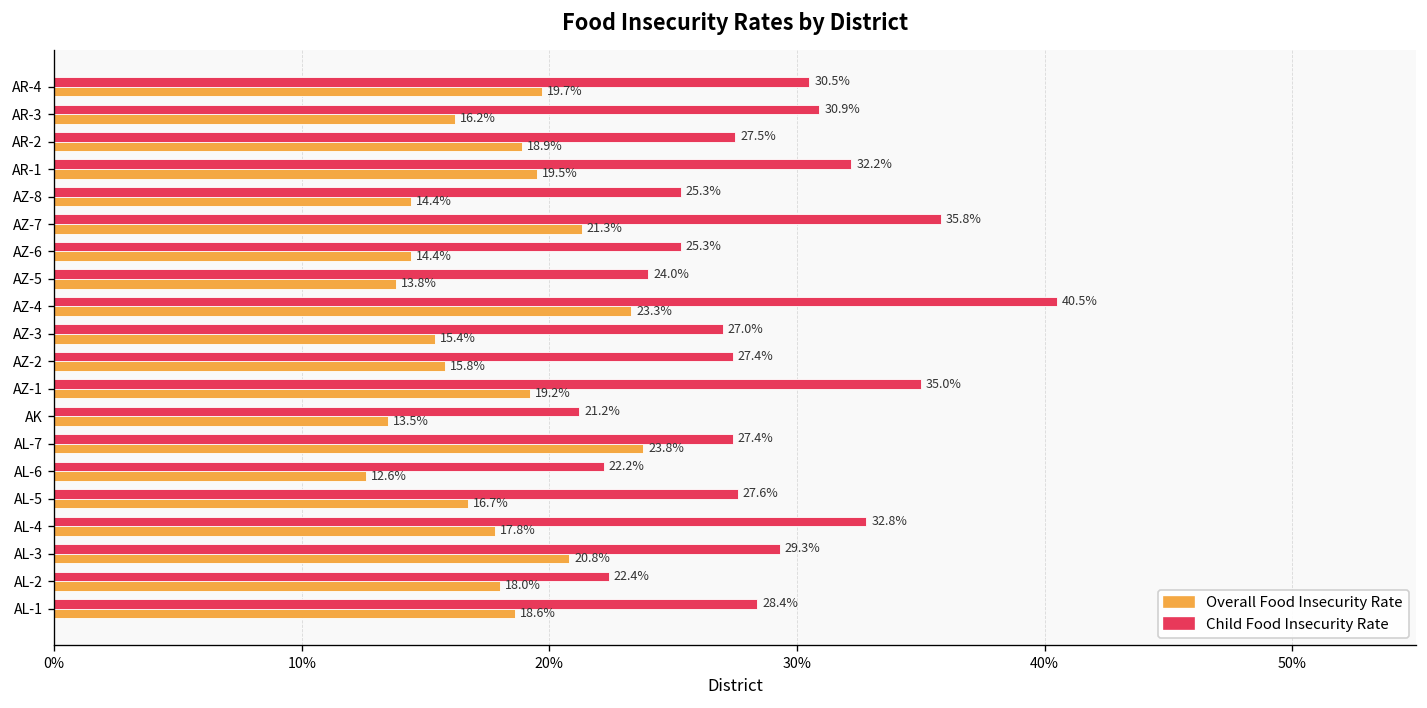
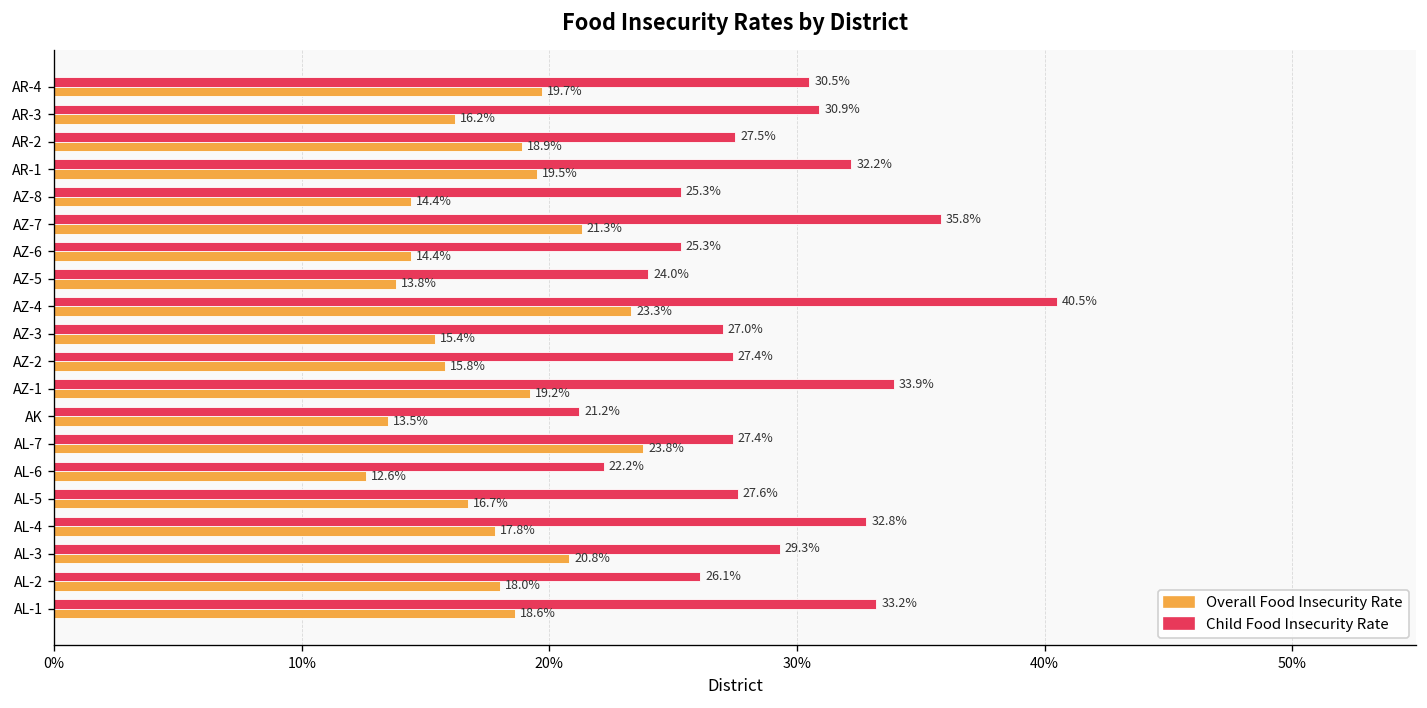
  {
    "Overall Food Insecurity Rate": {
      "AR-4": "19.7%",
      "AR-3": "16.2%",
      "AR-2": "18.9%",
      "AR-1": "19.5%",
      "AZ-8": "14.4%",
      "AZ-7": "21.3%",
      "AZ-6": "14.4%",
      "AZ-5": "13.8%",
      "AZ-4": "23.3%",
      "AZ-3": "15.4%",
      "AZ-2": "15.8%",
      "AZ-1": "19.2%",
      "AK": "13.5%",
      "AL-7": "23.8%",
      "AL-6": "12.6%",
      "AL-5": "16.7%",
      "AL-4": "17.8%",
      "AL-3": "20.8%",
      "AL-2": "18.0%",
      "AL-1": "18.6%"
    },
    "Child Food Insecurity Rate": {
      "AR-4": "30.5%",
      "AR-3": "30.9%",
      "AR-2": "27.5%",
      "AR-1": "32.2%",
      "AZ-8": "25.3%",
      "AZ-7": "35.8%",
      "AZ-6": "25.3%",
      "AZ-5": "24.0%",
      "AZ-4": "40.5%",
      "AZ-3": "27.0%",
      "AZ-2": "27.4%",
-     "AZ-1": "35.0%",
+     "AZ-1": "33.9%",
      "AK": "21.2%",
      "AL-7": "27.4%",
      "AL-6": "22.2%",
      "AL-5": "27.6%",
      "AL-4": "32.8%",
      "AL-3": "29.3%",
-     "AL-2": "22.4%",
-     "AL-1": "28.4%"
+     "AL-2": "26.1%",
+     "AL-1": "33.2%"
    }
  }
